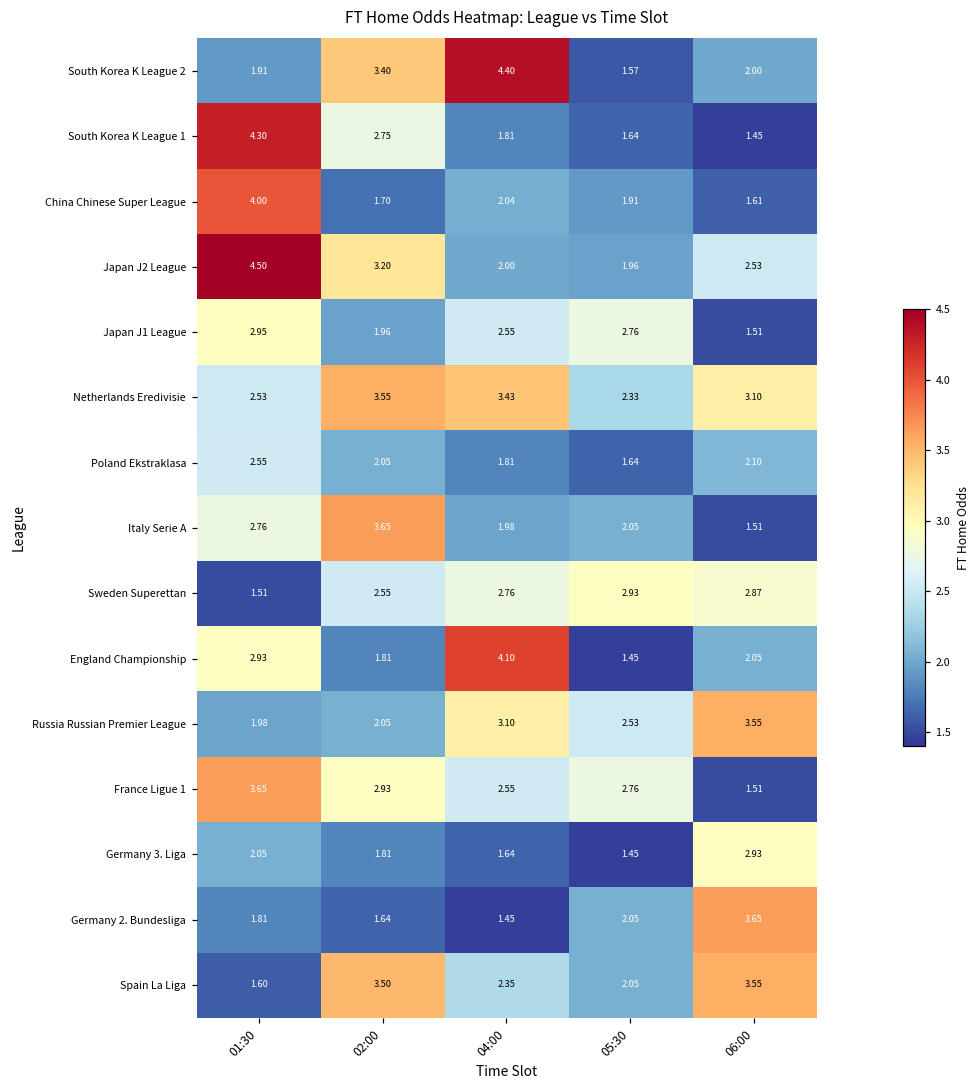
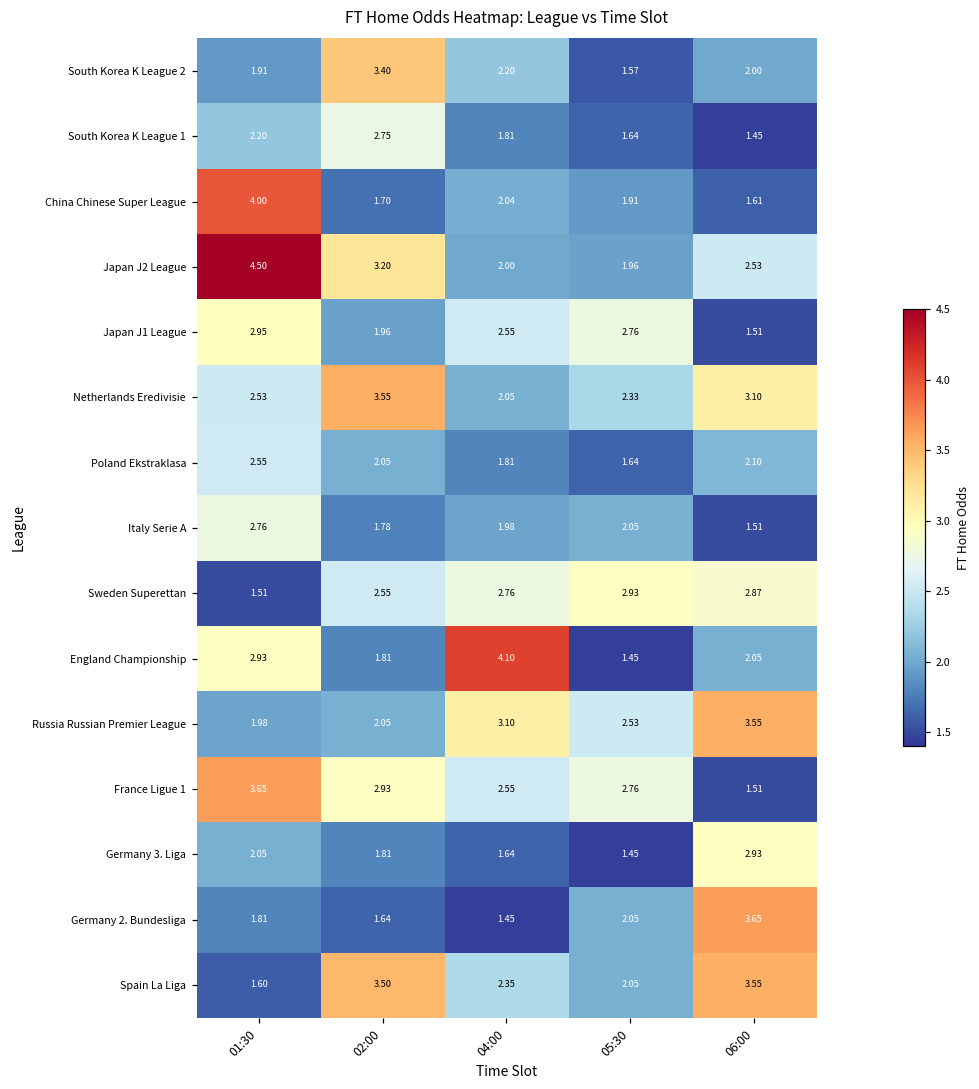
  {
    "South Korea K League 2": {
      "01:30": 1.91,
      "02:00": 3.40,
-     "04:00": 4.40,
+     "04:00": 2.20,
      "05:30": 1.57,
      "06:00": 2.00
    },
    "South Korea K League 1": {
-     "01:30": 4.30,
+     "01:30": 2.20,
      "02:00": 2.75,
      "04:00": 1.81,
      "05:30": 1.64,
      "06:00": 1.45
    },
    "China Chinese Super League": {
      "01:30": 4.00,
      "02:00": 1.70,
      "04:00": 2.04,
      "05:30": 1.91,
      "06:00": 1.61
    },
    "Japan J2 League": {
      "01:30": 4.50,
      "02:00": 3.20,
      "04:00": 2.00,
      "05:30": 1.96,
      "06:00": 2.53
    },
    "Japan J1 League": {
      "01:30": 2.95,
      "02:00": 1.96,
      "04:00": 2.55,
      "05:30": 2.76,
      "06:00": 1.51
    },
    "Netherlands Eredivisie": {
      "01:30": 2.53,
      "02:00": 3.55,
-     "04:00": 3.43,
+     "04:00": 2.05,
      "05:30": 2.33,
      "06:00": 3.10
    },
    "Poland Ekstraklasa": {
      "01:30": 2.55,
      "02:00": 2.05,
      "04:00": 1.81,
      "05:30": 1.64,
      "06:00": 2.10
    },
    "Italy Serie A": {
      "01:30": 2.76,
-     "02:00": 3.65,
+     "02:00": 1.78,
      "04:00": 1.98,
      "05:30": 2.05,
      "06:00": 1.51
    },
    "Sweden Superettan": {
      "01:30": 1.51,
      "02:00": 2.55,
      "04:00": 2.76,
      "05:30": 2.93,
      "06:00": 2.87
    },
    "England Championship": {
      "01:30": 2.93,
      "02:00": 1.81,
      "04:00": 4.10,
      "05:30": 1.45,
      "06:00": 2.05
    },
    "Russia Russian Premier League": {
      "01:30": 1.98,
      "02:00": 2.05,
      "04:00": 3.10,
      "05:30": 2.53,
      "06:00": 3.55
    },
    "France Ligue 1": {
      "01:30": 3.65,
      "02:00": 2.93,
      "04:00": 2.55,
      "05:30": 2.76,
      "06:00": 1.51
    },
    "Germany 3. Liga": {
      "01:30": 2.05,
      "02:00": 1.81,
      "04:00": 1.64,
      "05:30": 1.45,
      "06:00": 2.93
    },
    "Germany 2. Bundesliga": {
      "01:30": 1.81,
      "02:00": 1.64,
      "04:00": 1.45,
      "05:30": 2.05,
      "06:00": 3.65
    },
    "Spain La Liga": {
      "01:30": 1.60,
      "02:00": 3.50,
      "04:00": 2.35,
      "05:30": 2.05,
      "06:00": 3.55
    }
  }
